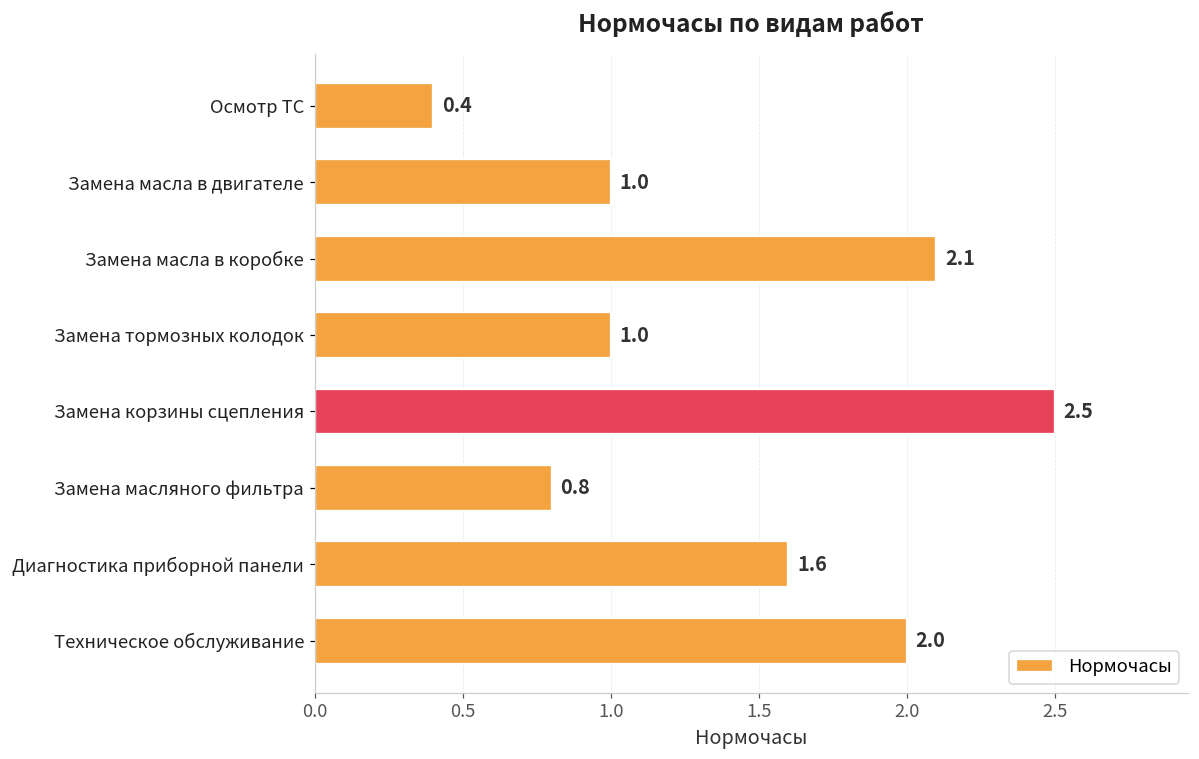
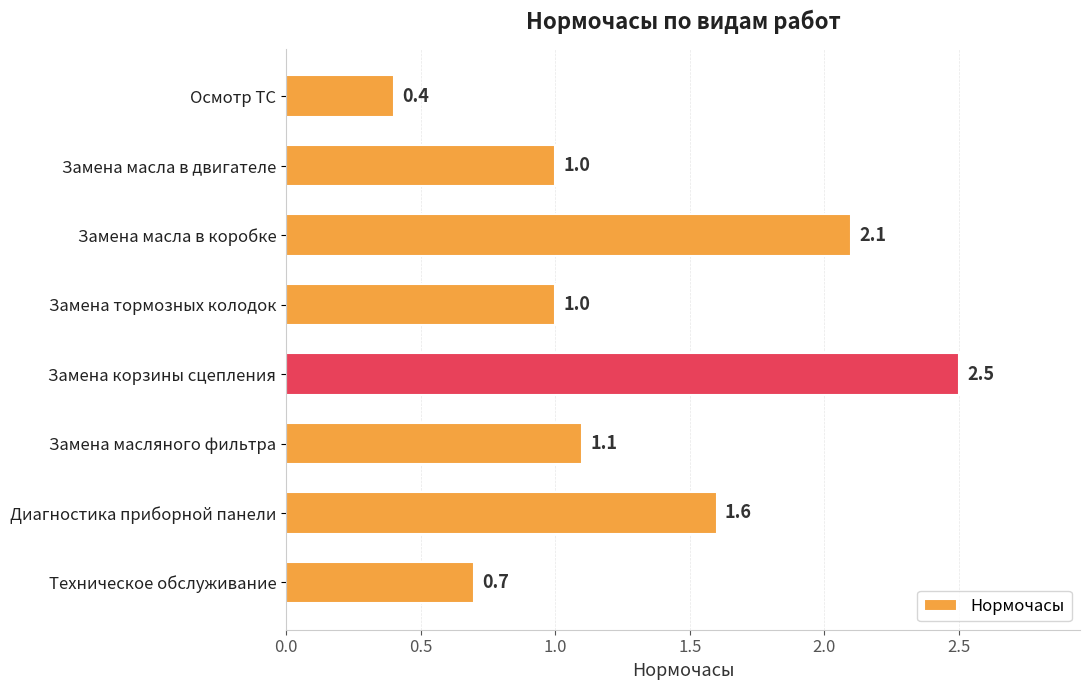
  {
    "Осмотр ТС": 0.4,
    "Замена масла в двигателе": 1.0,
    "Замена масла в коробке": 2.1,
    "Замена тормозных колодок": 1.0,
    "Замена корзины сцепления": 2.5,
-   "Замена масляного фильтра": 0.8,
+   "Замена масляного фильтра": 1.1,
    "Диагностика приборной панели": 1.6,
-   "Техническое обслуживание": 2.0
+   "Техническое обслуживание": 0.7
  }
